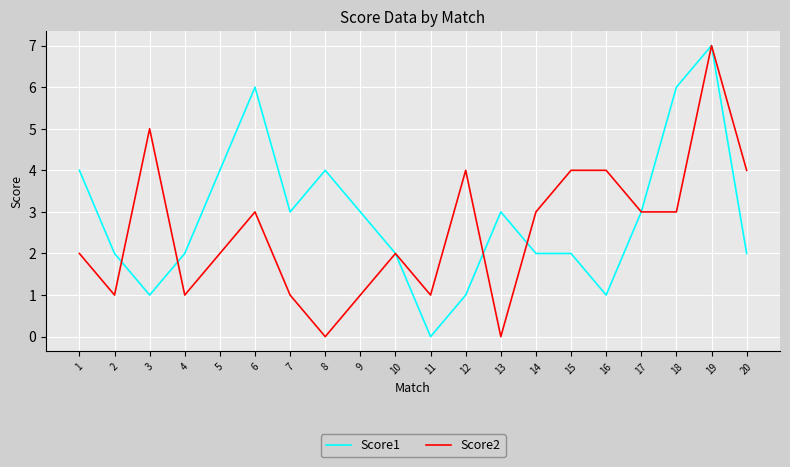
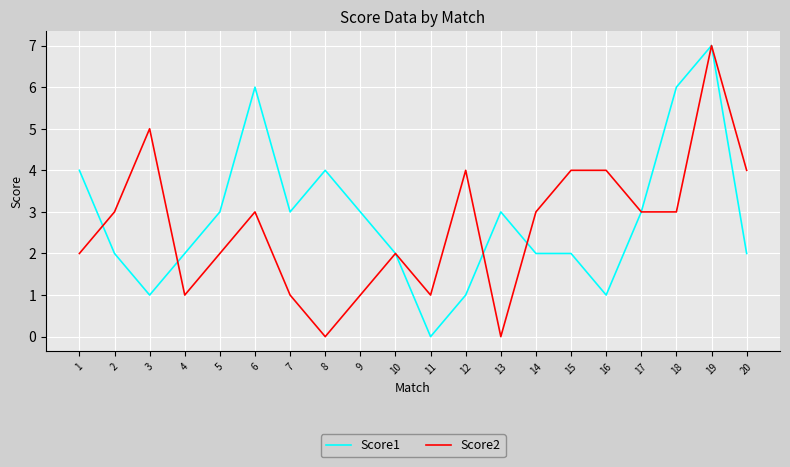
  {
    "Score1": {
      "1": 4,
      "2": 2,
      "3": 1,
      "4": 2,
-     "5": 4,
+     "5": 3,
      "6": 6,
      "7": 3,
      "8": 4,
      "9": 3,
      "11": 0,
      "12": 1,
      "13": 3,
      "14": 2,
      "15": 2,
      "16": 1,
      "18": 6,
      "20": 2
    },
    "Score2": {
      "1": 2,
-     "2": 1,
+     "2": 3,
      "3": 5,
      "4": 1,
      "5": 2,
      "6": 3,
      "7": 1,
      "8": 0,
      "9": 1,
      "11": 1,
      "12": 4,
      "13": 0,
      "14": 3,
      "15": 4,
      "16": 4,
      "18": 3,
      "20": 4
    }
  }
